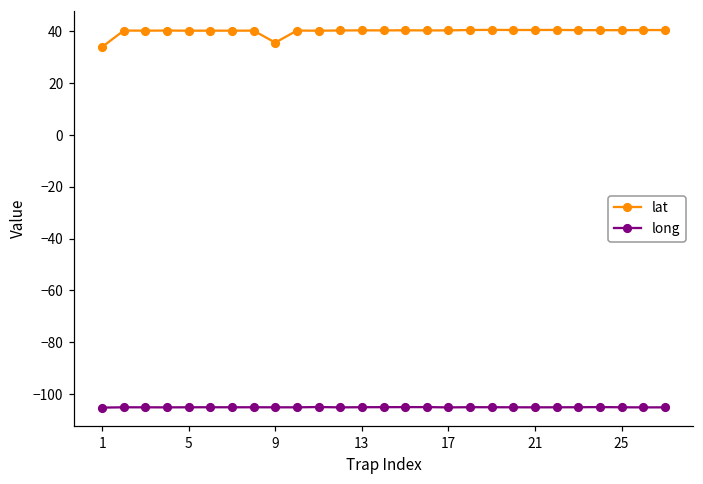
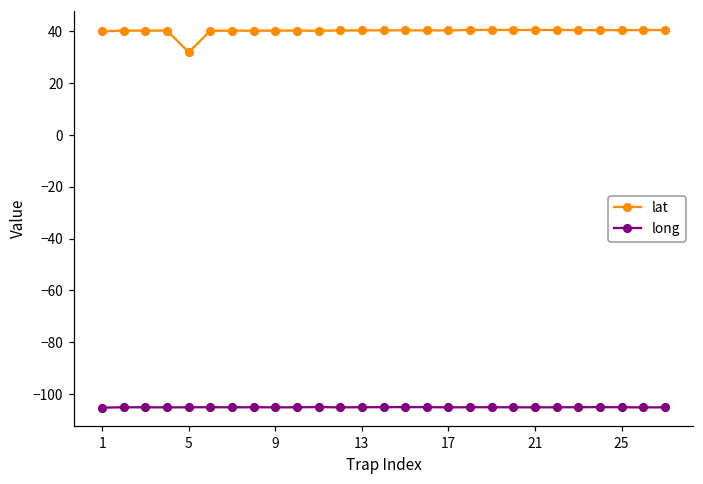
  {
    "lat": {
-     "1": 34,
-     "5": 40,
-     "9": 36,
+     "1": 40,
+     "5": 32,
+     "9": 40,
      "13": 40,
      "17": 40,
      "21": 41,
      "25": 40
    },
    "long": {
      "1": -105,
      "5": -105,
      "9": -105,
      "13": -105,
      "17": -105,
      "21": -105,
      "25": -105
    }
  }
